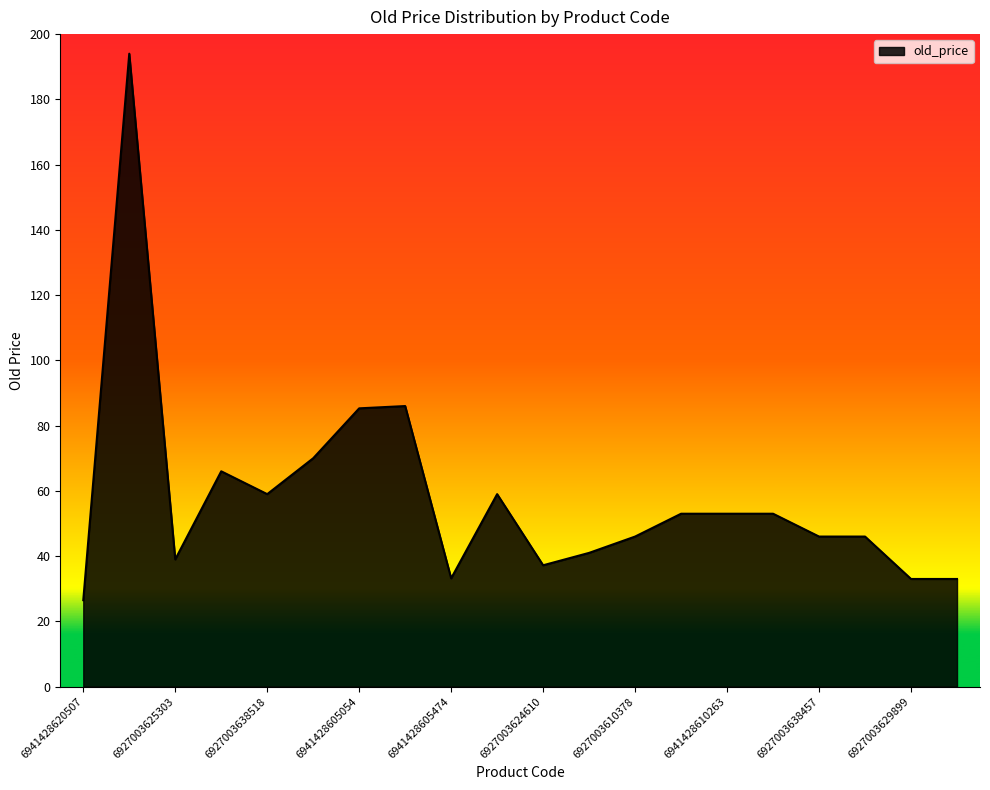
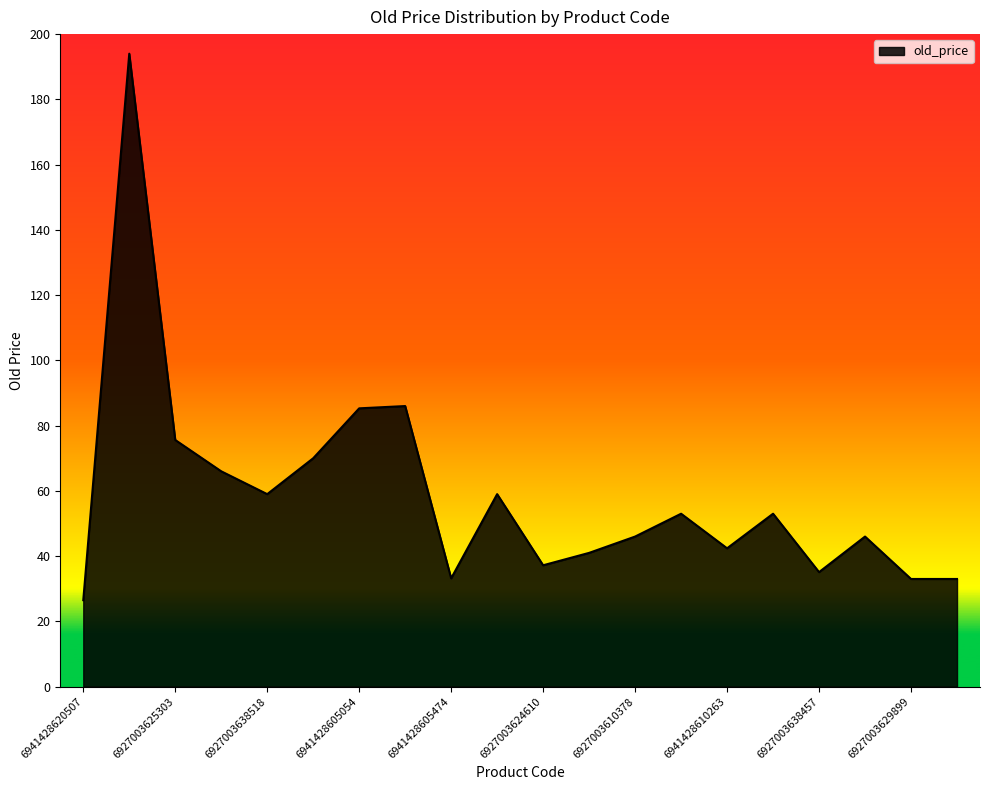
  {
    "6941428620507": 27,
-   "6927003625303": 39,
+   "6927003625303": 76,
    "6927003638518": 59,
    "6941428605054": 85,
    "6941428605474": 33,
    "6927003624610": 37,
    "6927003610378": 46,
-   "6941428610263": 53,
-   "6927003638457": 46,
+   "6941428610263": 42,
+   "6927003638457": 35,
    "6927003629899": 33
  }
